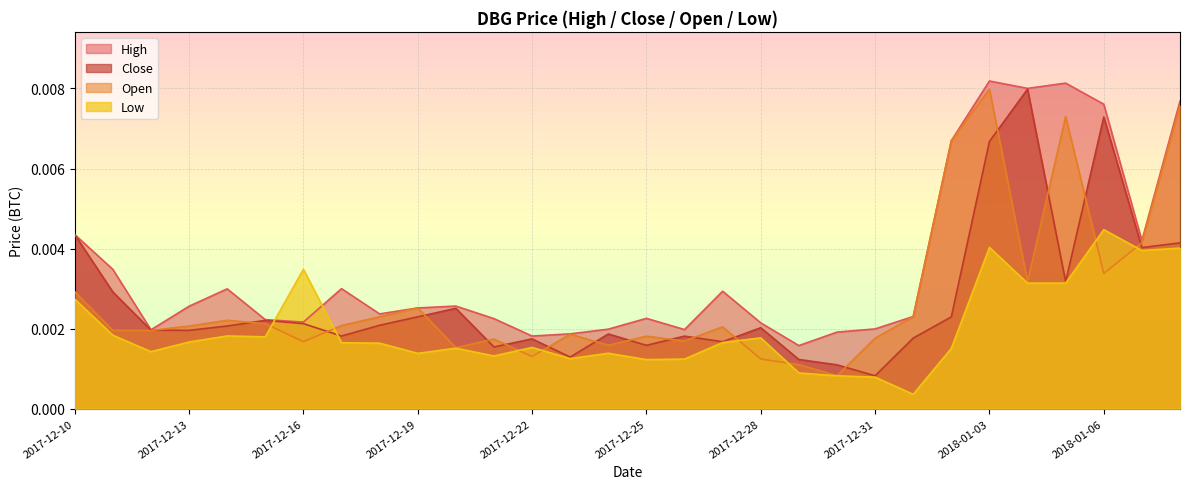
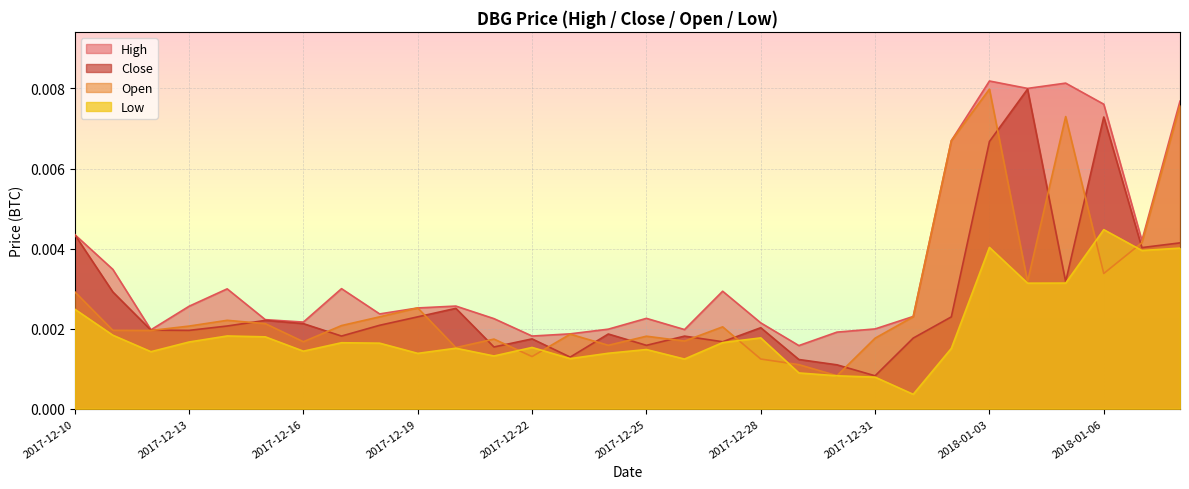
  {
    "Low": {
-     "2017-12-10": 0.0027,
+     "2017-12-10": 0.0025,
      "2017-12-13": 0.0017,
-     "2017-12-16": 0.0035,
+     "2017-12-16": 0.0014,
      "2017-12-19": 0.0014,
      "2017-12-22": 0.0015,
-     "2017-12-25": 0.0012,
+     "2017-12-25": 0.0015,
      "2017-12-28": 0.0018,
      "2018-01-03": 0.0040,
      "2018-01-06": 0.0045
    }
  }
